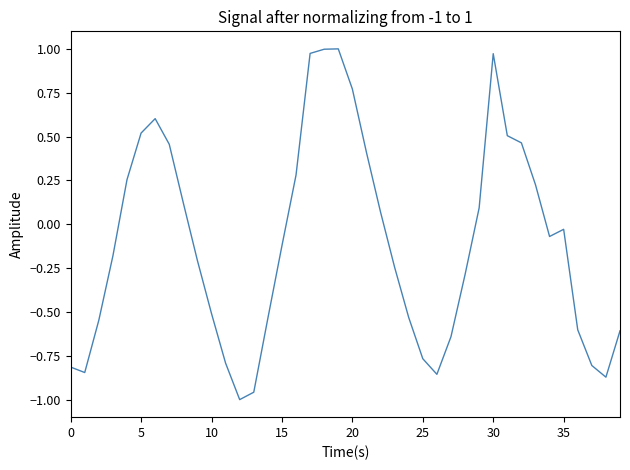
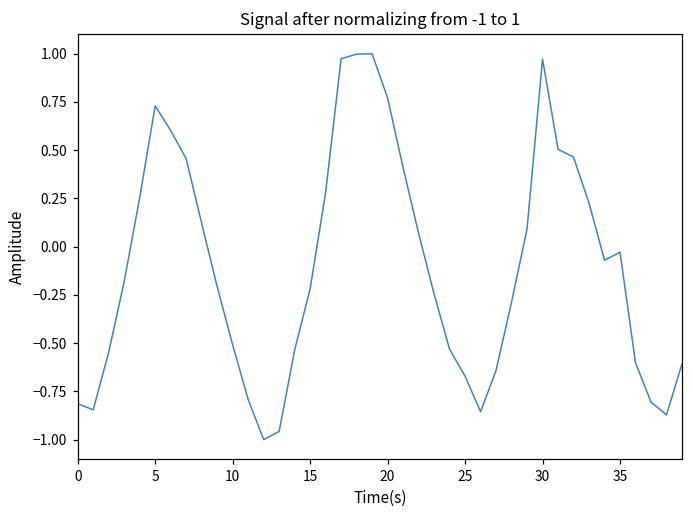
  {
    "0": -0.81,
-   "5": 0.52,
+   "5": 0.73,
    "10": -0.51,
-   "15": -0.12,
+   "15": -0.22,
    "20": 0.77,
-   "25": -0.77,
+   "25": -0.67,
    "30": 0.97,
    "35": -0.03
  }
